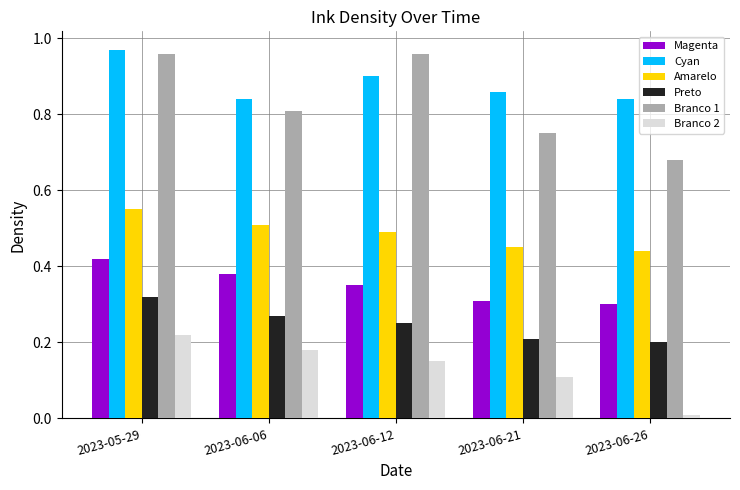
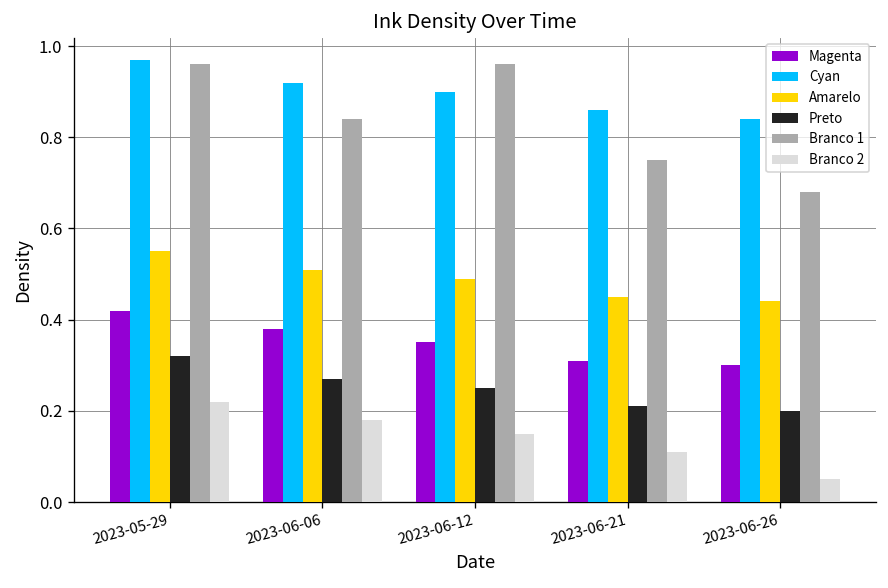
  {
    "Magenta": {
      "2023-05-29": 0.42,
      "2023-06-06": 0.38,
      "2023-06-12": 0.35,
      "2023-06-21": 0.31,
      "2023-06-26": 0.30
    },
    "Cyan": {
      "2023-05-29": 0.97,
-     "2023-06-06": 0.84,
+     "2023-06-06": 0.92,
      "2023-06-12": 0.90,
      "2023-06-21": 0.86,
      "2023-06-26": 0.84
    },
    "Amarelo": {
      "2023-05-29": 0.55,
      "2023-06-06": 0.51,
      "2023-06-12": 0.49,
      "2023-06-21": 0.45,
      "2023-06-26": 0.44
    },
    "Preto": {
      "2023-05-29": 0.32,
      "2023-06-06": 0.27,
      "2023-06-12": 0.25,
      "2023-06-21": 0.21,
      "2023-06-26": 0.20
    },
    "Branco 1": {
      "2023-05-29": 0.96,
-     "2023-06-06": 0.81,
+     "2023-06-06": 0.84,
      "2023-06-12": 0.96,
      "2023-06-21": 0.75,
      "2023-06-26": 0.68
    },
    "Branco 2": {
      "2023-05-29": 0.22,
      "2023-06-06": 0.18,
      "2023-06-12": 0.15,
      "2023-06-21": 0.11,
-     "2023-06-26": 0.01
+     "2023-06-26": 0.05
    }
  }
